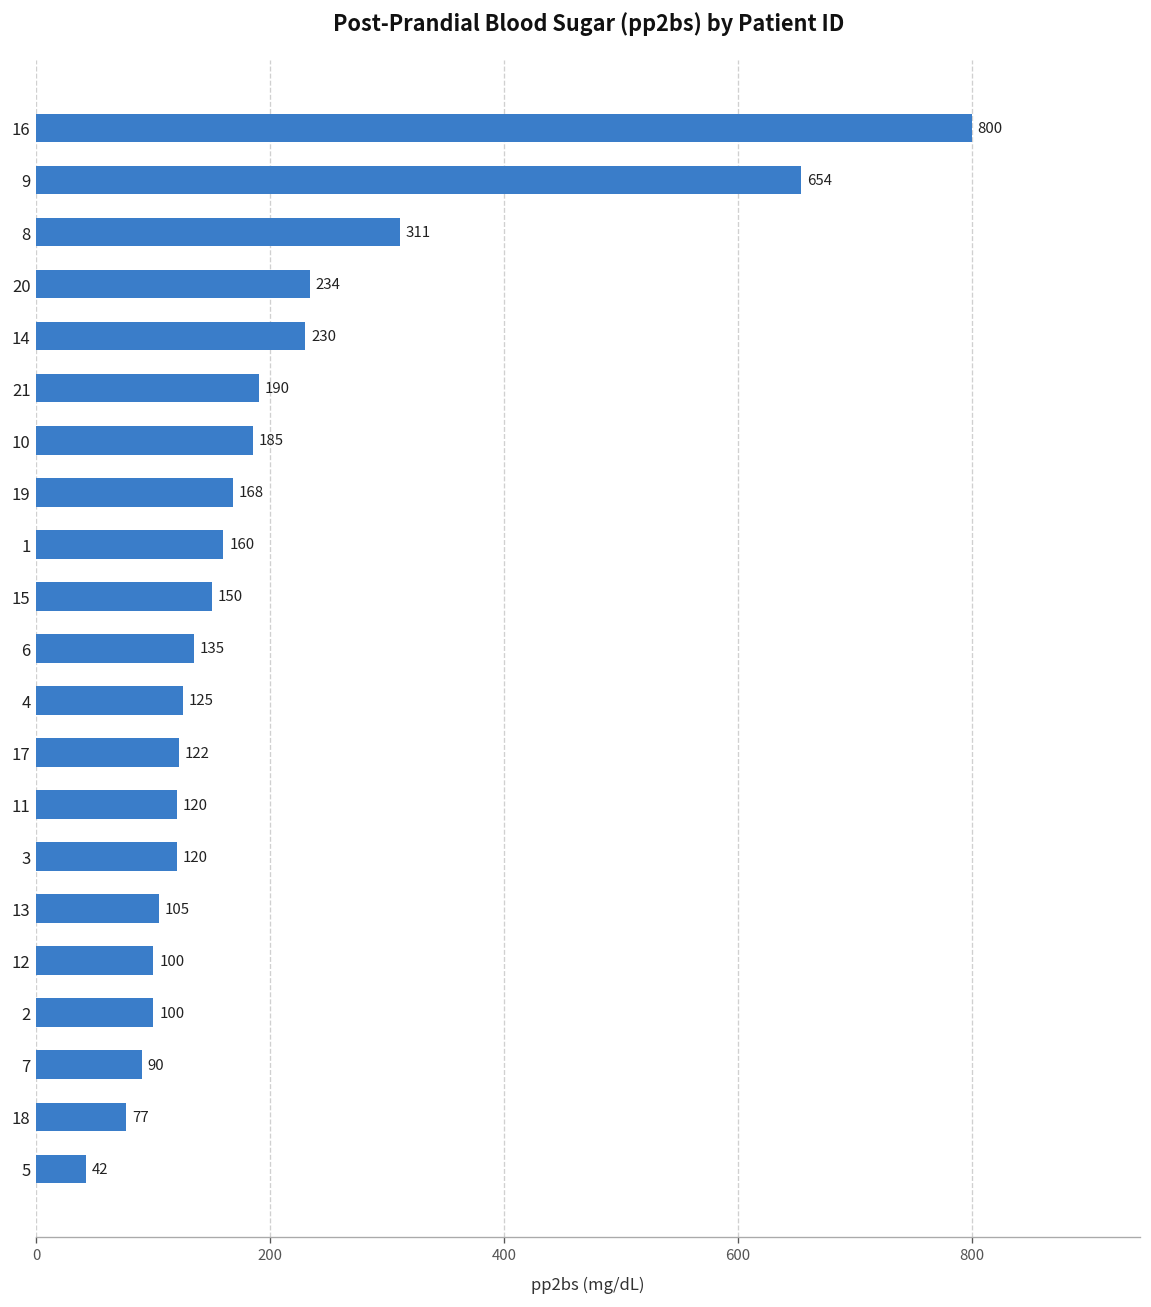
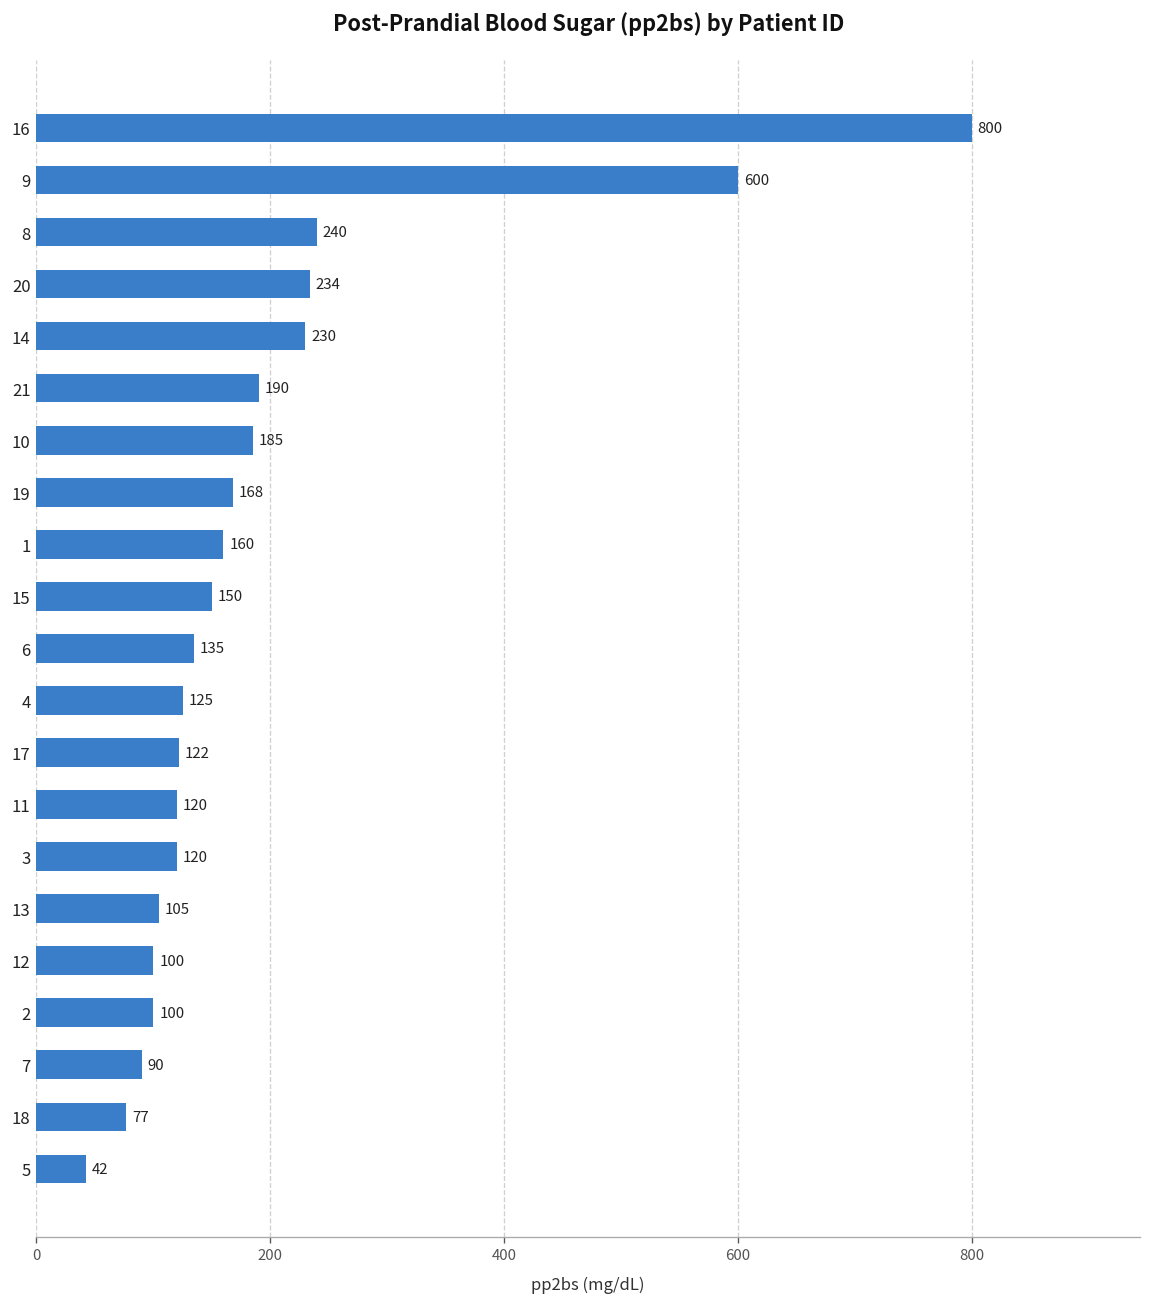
  {
    "16": 800,
-   "9": 654,
-   "8": 311,
+   "9": 600,
+   "8": 240,
    "20": 234,
    "14": 230,
    "21": 190,
    "10": 185,
    "19": 168,
    "1": 160,
    "15": 150,
    "6": 135,
    "4": 125,
    "17": 122,
    "11": 120,
    "3": 120,
    "13": 105,
    "12": 100,
    "2": 100,
    "7": 90,
    "18": 77,
    "5": 42
  }
